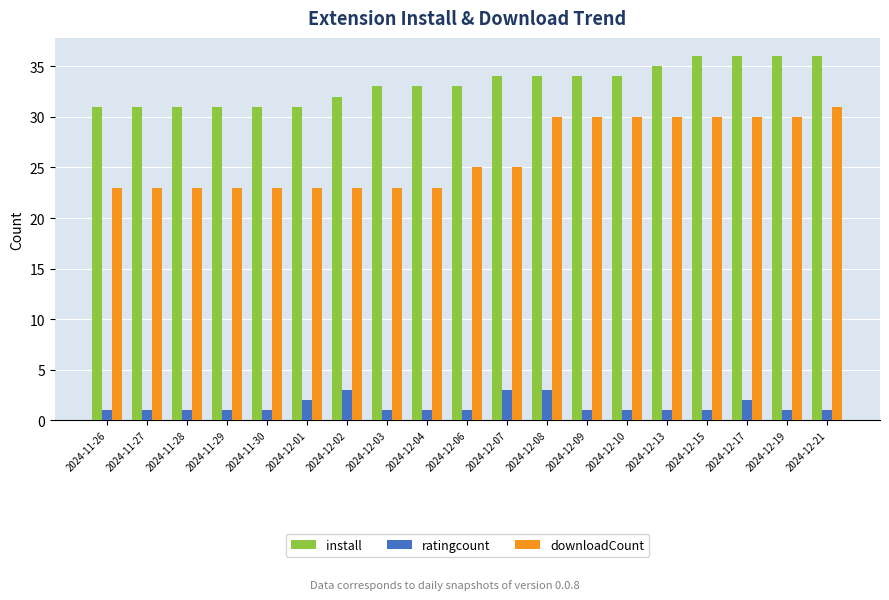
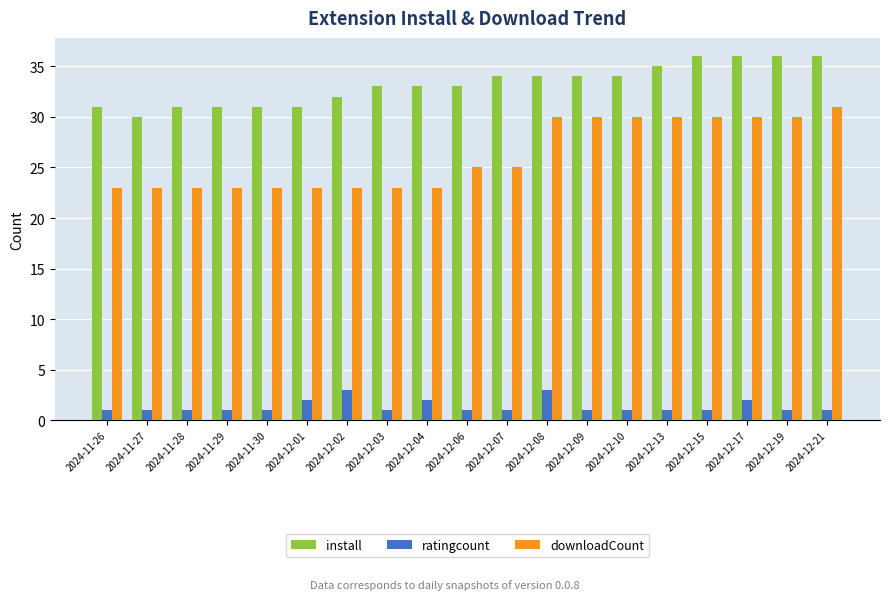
  {
    "install": {
      "2024-11-26": 31,
-     "2024-11-27": 31,
+     "2024-11-27": 30,
      "2024-11-28": 31,
      "2024-11-29": 31,
      "2024-11-30": 31,
      "2024-12-01": 31,
      "2024-12-02": 32,
      "2024-12-03": 33,
      "2024-12-04": 33,
      "2024-12-06": 33,
      "2024-12-07": 34,
      "2024-12-08": 34,
      "2024-12-09": 34,
      "2024-12-10": 34,
      "2024-12-13": 35,
      "2024-12-15": 36,
      "2024-12-17": 36,
      "2024-12-19": 36,
      "2024-12-21": 36
    },
    "ratingcount": {
      "2024-11-26": 1,
      "2024-11-27": 1,
      "2024-11-28": 1,
      "2024-11-29": 1,
      "2024-11-30": 1,
      "2024-12-01": 2,
      "2024-12-02": 3,
      "2024-12-03": 1,
-     "2024-12-04": 1,
+     "2024-12-04": 2,
      "2024-12-06": 1,
-     "2024-12-07": 3,
+     "2024-12-07": 1,
      "2024-12-08": 3,
      "2024-12-09": 1,
      "2024-12-10": 1,
      "2024-12-13": 1,
      "2024-12-15": 1,
      "2024-12-17": 2,
      "2024-12-19": 1,
      "2024-12-21": 1
    },
    "downloadCount": {
      "2024-11-26": 23,
      "2024-11-27": 23,
      "2024-11-28": 23,
      "2024-11-29": 23,
      "2024-11-30": 23,
      "2024-12-01": 23,
      "2024-12-02": 23,
      "2024-12-03": 23,
      "2024-12-04": 23,
      "2024-12-06": 25,
      "2024-12-07": 25,
      "2024-12-08": 30,
      "2024-12-09": 30,
      "2024-12-10": 30,
      "2024-12-13": 30,
      "2024-12-15": 30,
      "2024-12-17": 30,
      "2024-12-19": 30,
      "2024-12-21": 31
    }
  }
